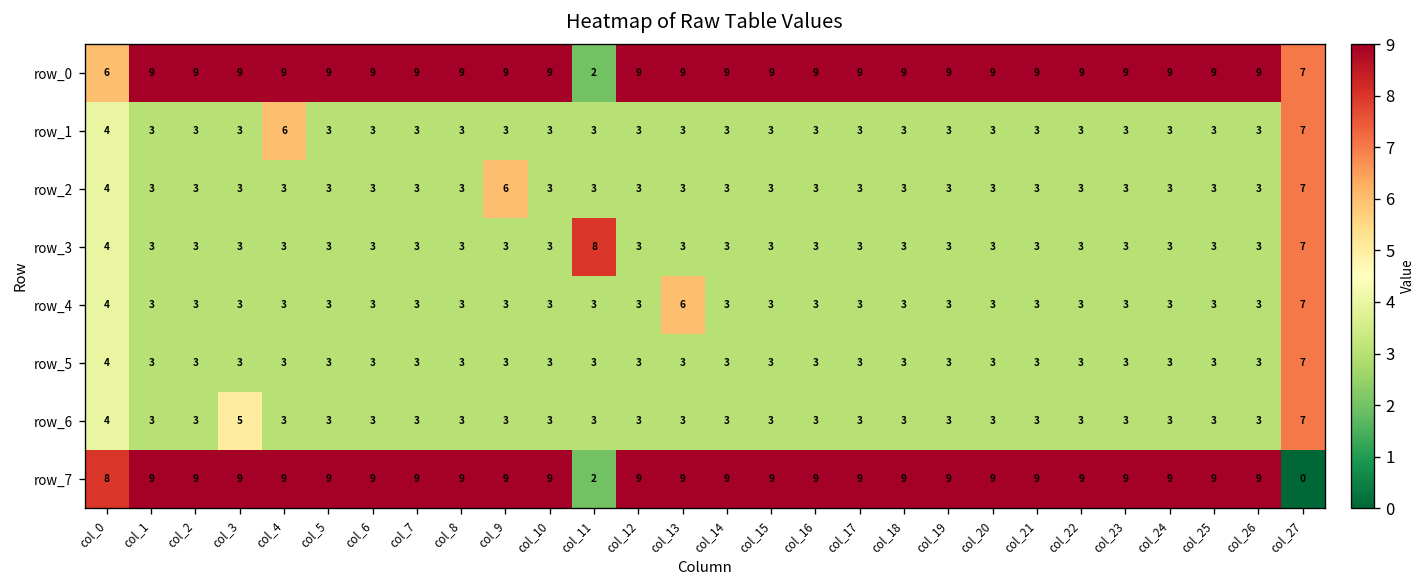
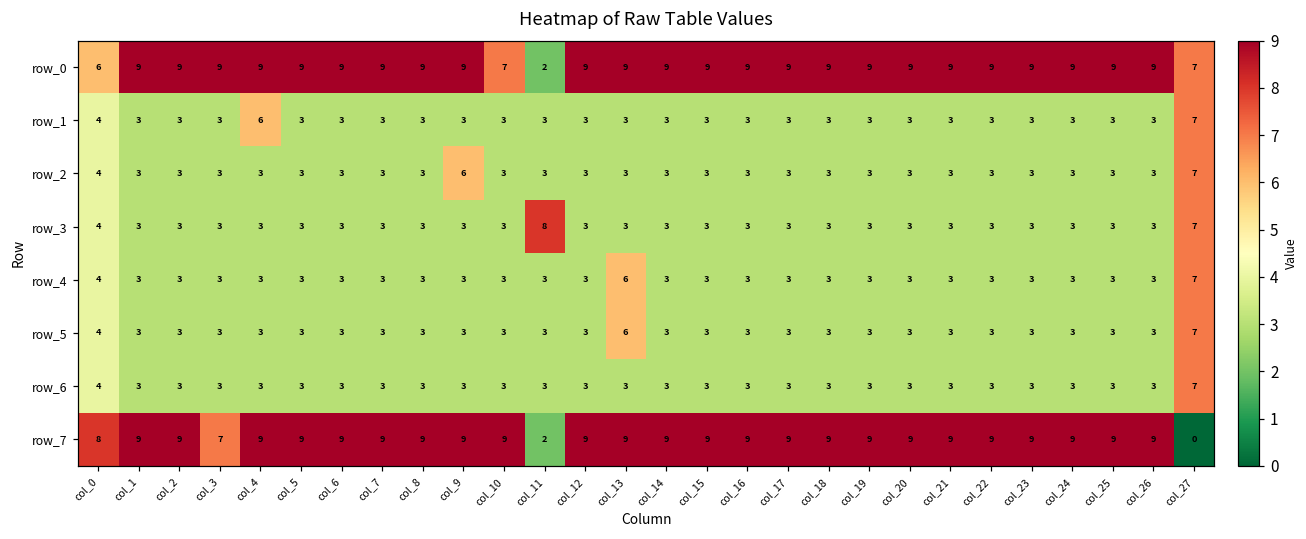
  {
    "row_0": {
      "col_0": 6,
      "col_1": 9,
      "col_2": 9,
      "col_3": 9,
      "col_4": 9,
      "col_5": 9,
      "col_6": 9,
      "col_7": 9,
      "col_8": 9,
      "col_9": 9,
-     "col_10": 9,
+     "col_10": 7,
      "col_11": 2,
      "col_12": 9,
      "col_13": 9,
      "col_14": 9,
      "col_15": 9,
      "col_16": 9,
      "col_17": 9,
      "col_18": 9,
      "col_19": 9,
      "col_20": 9,
      "col_21": 9,
      "col_22": 9,
      "col_23": 9,
      "col_24": 9,
      "col_25": 9,
      "col_26": 9,
      "col_27": 7
    },
    "row_5": {
      "col_0": 4,
      "col_1": 3,
      "col_2": 3,
      "col_3": 3,
      "col_4": 3,
      "col_5": 3,
      "col_6": 3,
      "col_7": 3,
      "col_8": 3,
      "col_9": 3,
      "col_10": 3,
      "col_11": 3,
      "col_12": 3,
-     "col_13": 3,
+     "col_13": 6,
      "col_14": 3,
      "col_15": 3,
      "col_16": 3,
      "col_17": 3,
      "col_18": 3,
      "col_19": 3,
      "col_20": 3,
      "col_21": 3,
      "col_22": 3,
      "col_23": 3,
      "col_24": 3,
      "col_25": 3,
      "col_26": 3,
      "col_27": 7
    },
    "row_6": {
      "col_0": 4,
      "col_1": 3,
      "col_2": 3,
-     "col_3": 5,
+     "col_3": 3,
      "col_4": 3,
      "col_5": 3,
      "col_6": 3,
      "col_7": 3,
      "col_8": 3,
      "col_9": 3,
      "col_10": 3,
      "col_11": 3,
      "col_12": 3,
      "col_13": 3,
      "col_14": 3,
      "col_15": 3,
      "col_16": 3,
      "col_17": 3,
      "col_18": 3,
      "col_19": 3,
      "col_20": 3,
      "col_21": 3,
      "col_22": 3,
      "col_23": 3,
      "col_24": 3,
      "col_25": 3,
      "col_26": 3,
      "col_27": 7
    },
    "row_7": {
      "col_0": 8,
      "col_1": 9,
      "col_2": 9,
-     "col_3": 9,
+     "col_3": 7,
      "col_4": 9,
      "col_5": 9,
      "col_6": 9,
      "col_7": 9,
      "col_8": 9,
      "col_9": 9,
      "col_10": 9,
      "col_11": 2,
      "col_12": 9,
      "col_13": 9,
      "col_14": 9,
      "col_15": 9,
      "col_16": 9,
      "col_17": 9,
      "col_18": 9,
      "col_19": 9,
      "col_20": 9,
      "col_21": 9,
      "col_22": 9,
      "col_23": 9,
      "col_24": 9,
      "col_25": 9,
      "col_26": 9,
      "col_27": 0
    }
  }
